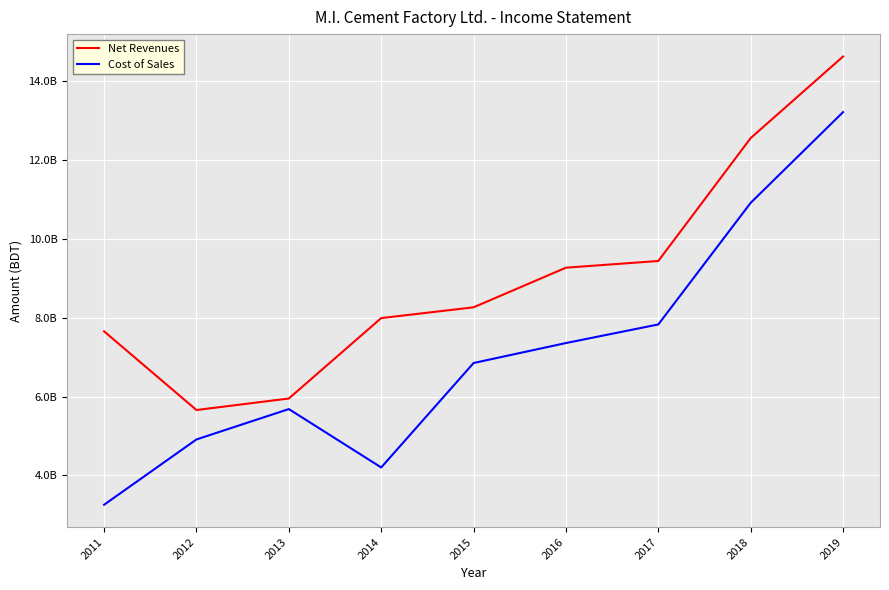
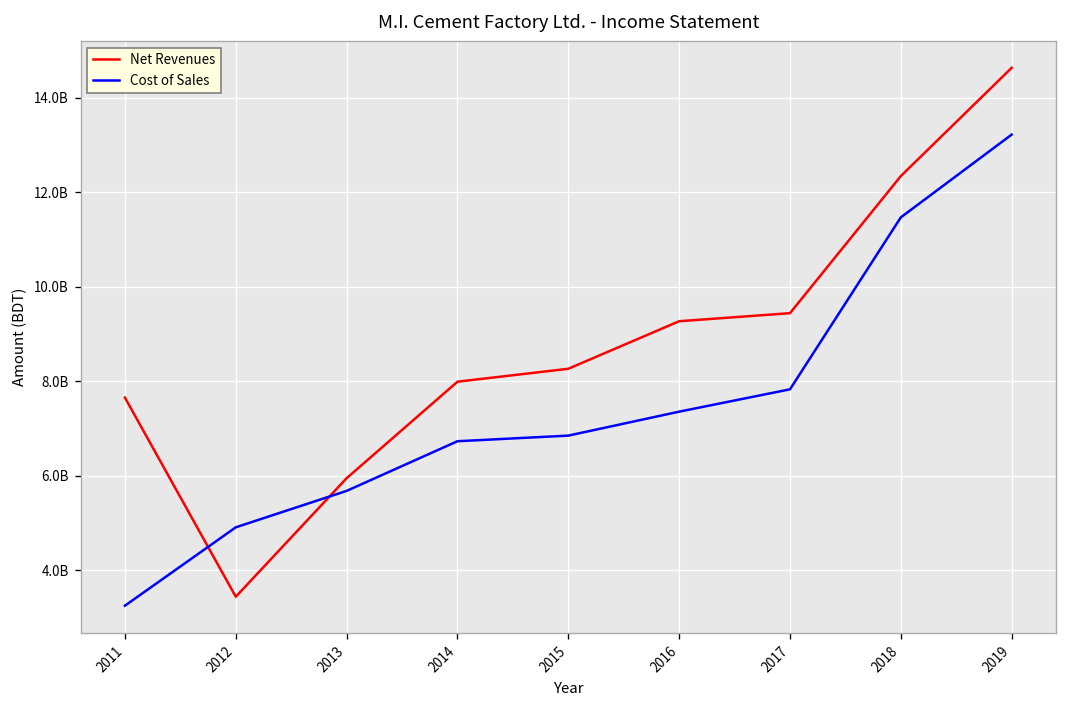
  {
    "Net Revenues": {
      "2011": 7700000000,
-     "2012": 5700000000,
+     "2012": 3400000000,
      "2013": 5900000000,
      "2014": 8000000000,
      "2015": 8300000000,
      "2016": 9300000000,
      "2017": 9400000000,
-     "2018": 12600000000,
+     "2018": 12300000000,
      "2019": 14600000000
    },
    "Cost of Sales": {
      "2011": 3300000000,
      "2012": 4900000000,
      "2013": 5700000000,
-     "2014": 4200000000,
+     "2014": 6700000000,
      "2015": 6900000000,
      "2016": 7400000000,
      "2017": 7800000000,
-     "2018": 10900000000,
+     "2018": 11500000000,
      "2019": 13200000000
    }
  }
